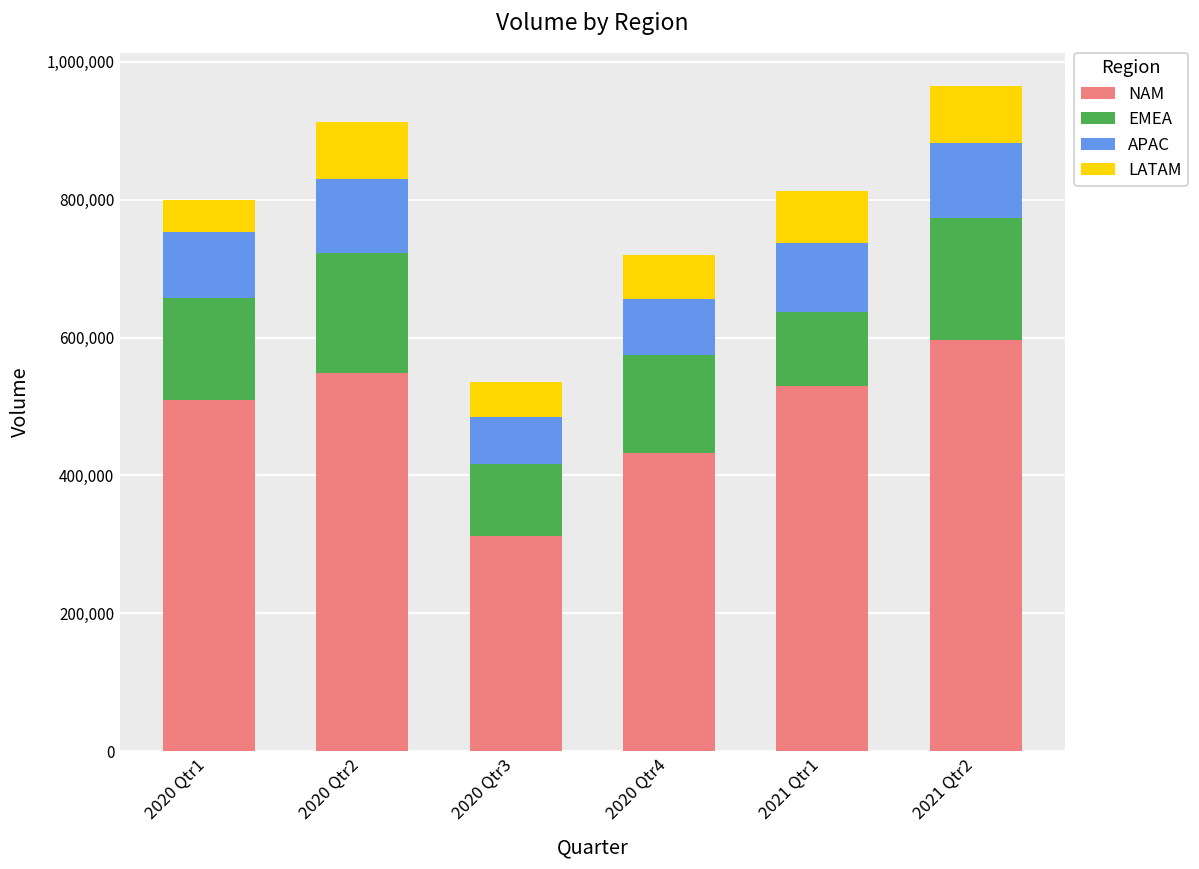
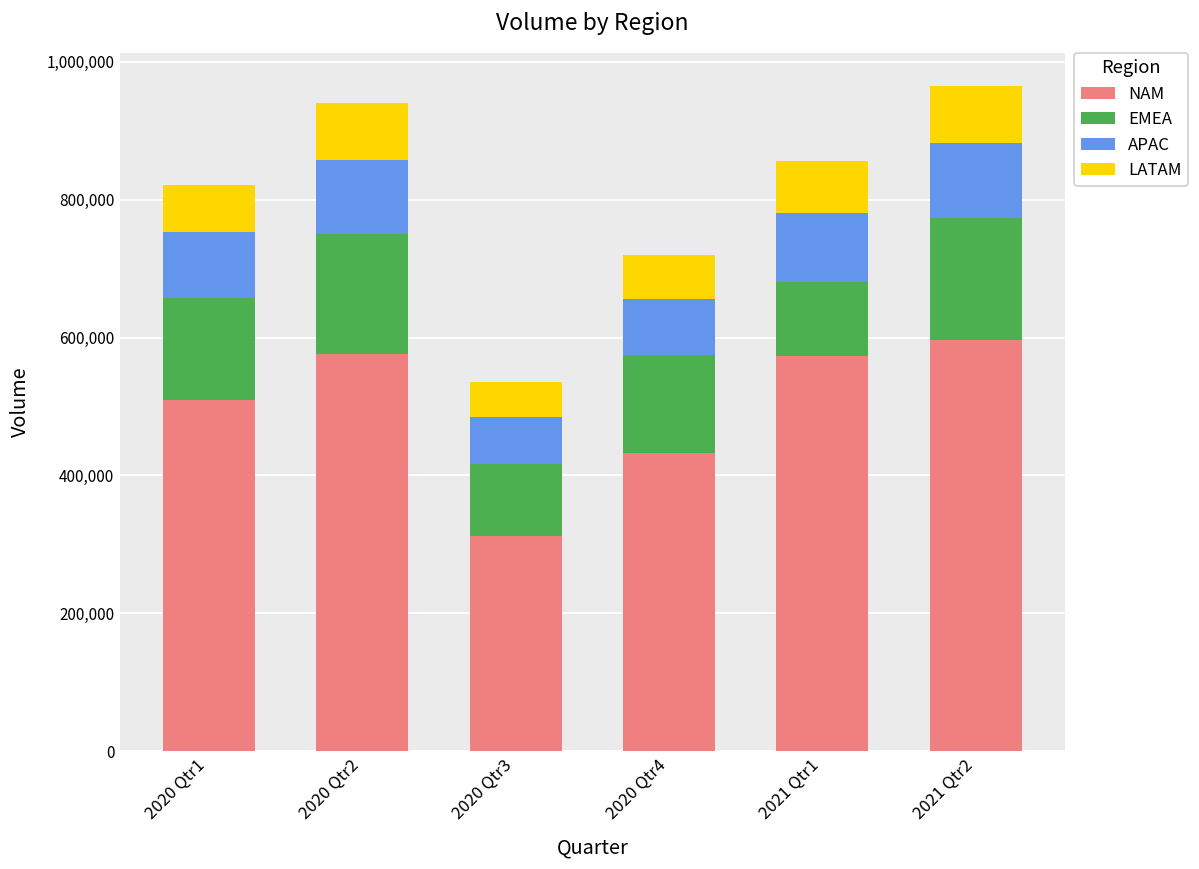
  {
    "NAM": {
      "2020 Qtr1": "510,000",
-     "2020 Qtr2": "550,000",
+     "2020 Qtr2": "580,000",
      "2020 Qtr3": "310,000",
      "2020 Qtr4": "430,000",
-     "2021 Qtr1": "530,000",
+     "2021 Qtr1": "570,000",
      "2021 Qtr2": "600,000"
    },
    "EMEA": {
      "2020 Qtr1": "150,000",
      "2020 Qtr2": "170,000",
      "2020 Qtr3": "100,000",
      "2020 Qtr4": "140,000",
      "2021 Qtr1": "110,000",
      "2021 Qtr2": "180,000"
    },
    "APAC": {
      "2020 Qtr1": "100,000",
      "2020 Qtr2": "110,000",
      "2020 Qtr3": "70,000",
      "2020 Qtr4": "80,000",
      "2021 Qtr1": "100,000",
      "2021 Qtr2": "110,000"
    },
    "LATAM": {
-     "2020 Qtr1": "50,000",
+     "2020 Qtr1": "70,000",
      "2020 Qtr2": "80,000",
      "2020 Qtr3": "50,000",
      "2020 Qtr4": "70,000",
      "2021 Qtr1": "80,000",
      "2021 Qtr2": "80,000"
    }
  }
